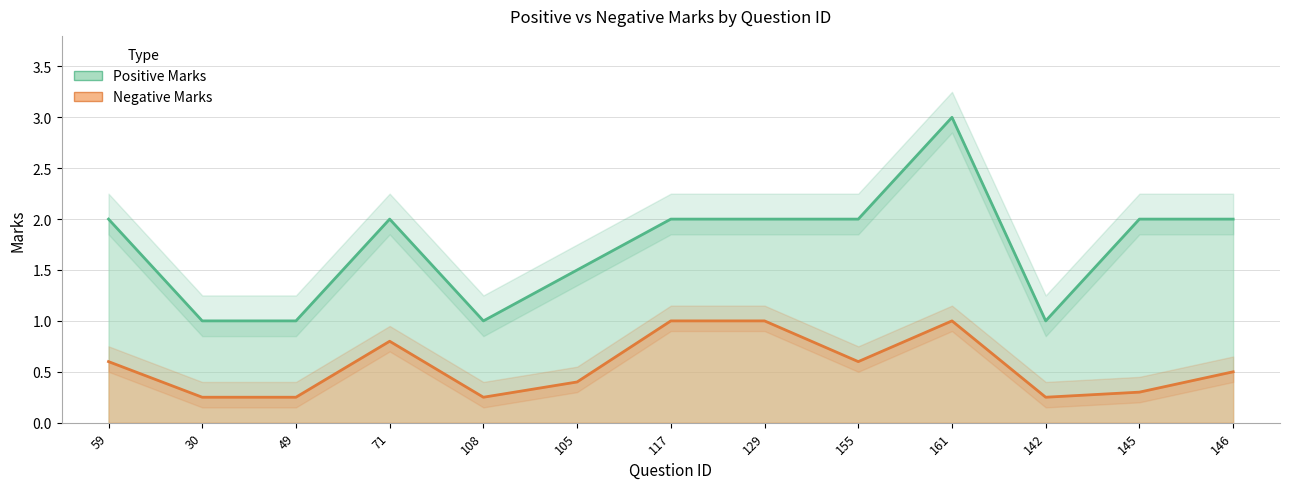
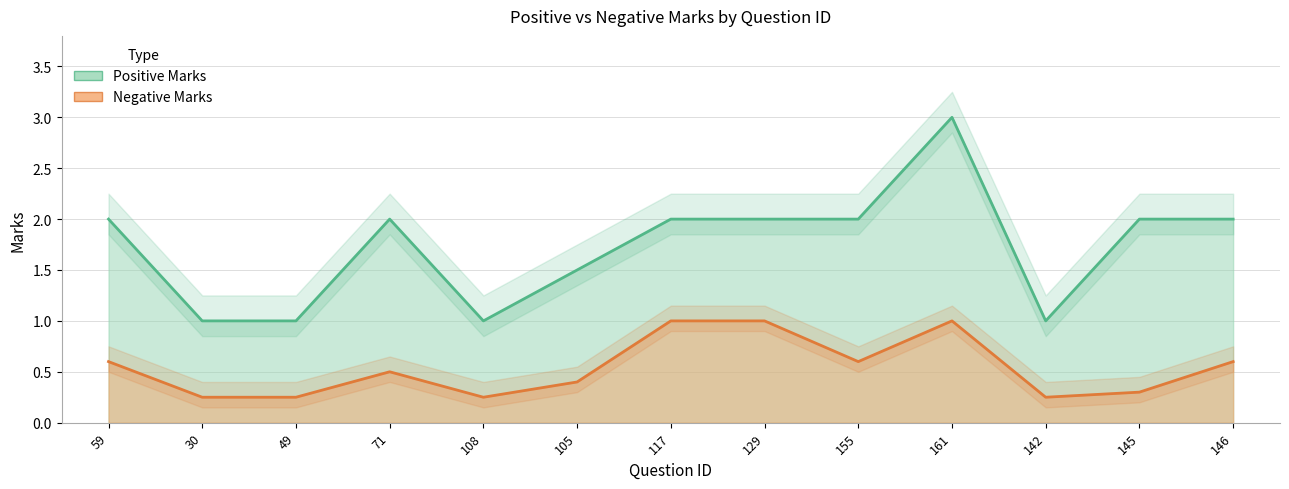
  {
    "Negative Marks": {
      "59": 0.6,
      "30": 0.25,
      "49": 0.25,
-     "71": 0.8,
+     "71": 0.5,
      "108": 0.25,
      "105": 0.4,
      "117": 1.0,
      "129": 1.0,
      "155": 0.6,
      "161": 1.0,
      "142": 0.25,
      "145": 0.3,
-     "146": 0.5
+     "146": 0.6
    }
  }
